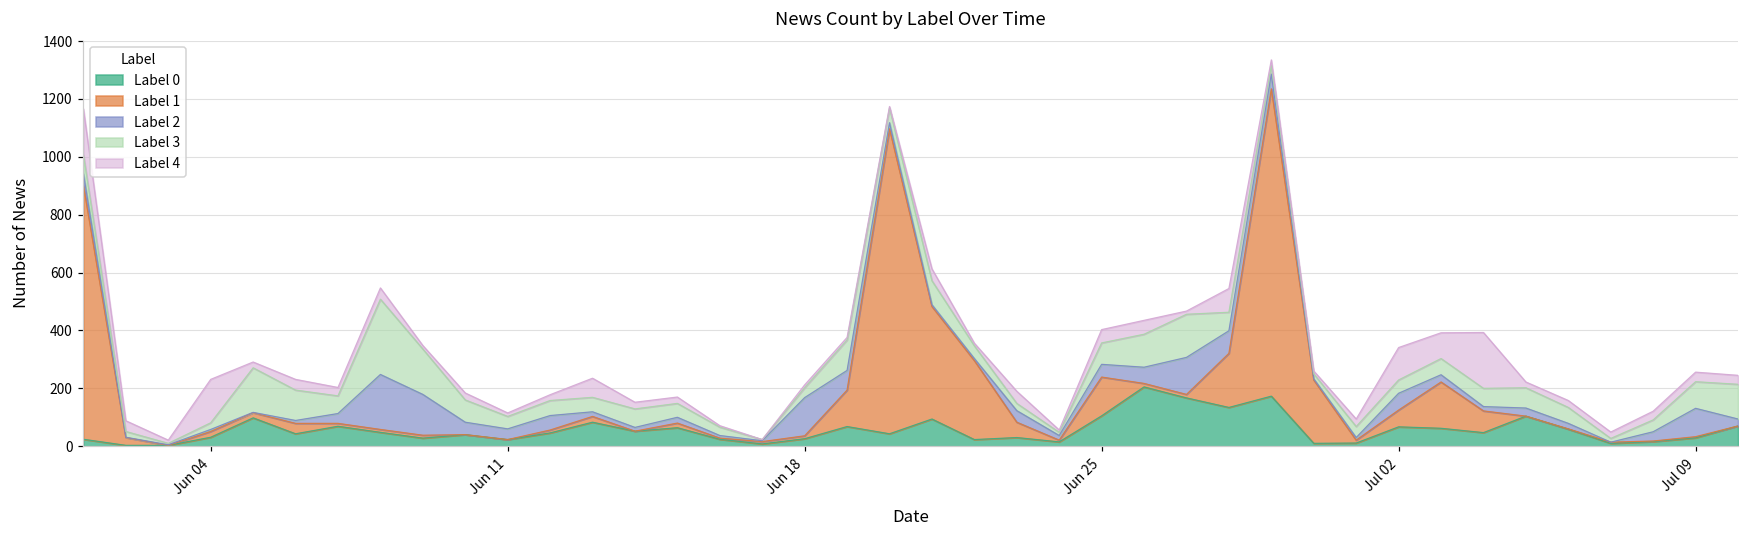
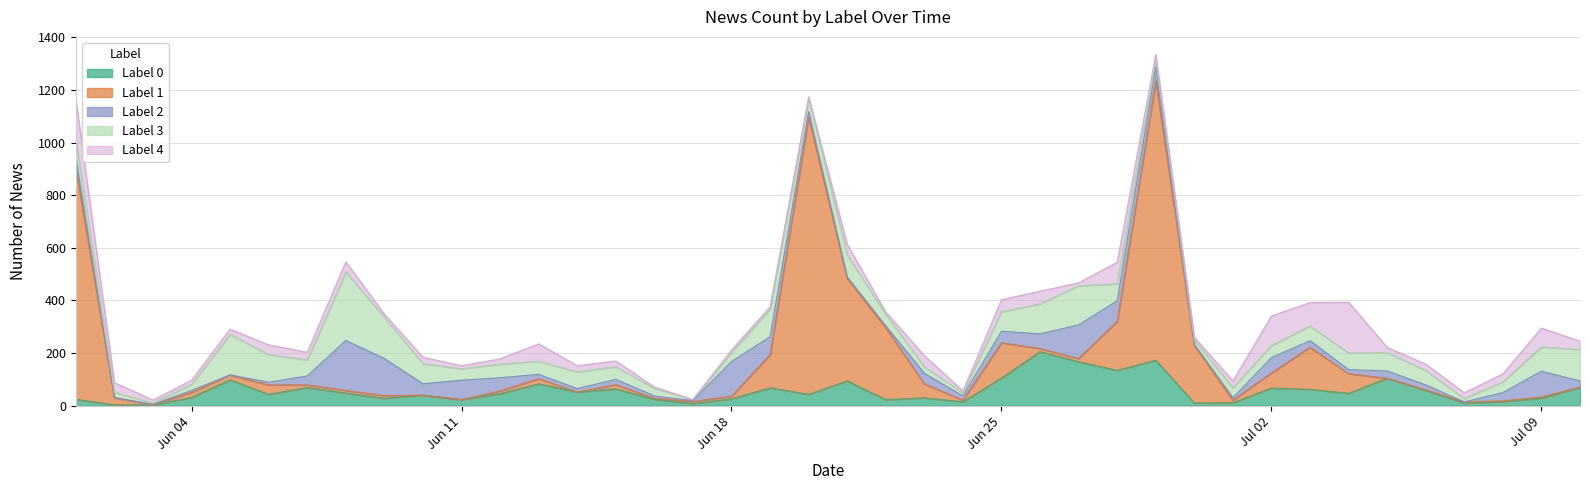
  {
    "Label 0": {
      "Jun 04": 30,
      "Jun 18": 30,
      "Jun 25": 110,
      "Jul 02": 70
    },
    "Label 1": {
      "Jun 18": 10,
      "Jun 25": 130,
      "Jul 02": 60
    },
    "Label 2": {
-     "Jun 11": 40,
+     "Jun 11": 70,
      "Jun 18": 130,
      "Jun 25": 40,
      "Jul 02": 60,
      "Jul 09": 100
    },
    "Label 3": {
      "Jun 04": 20,
      "Jun 11": 40,
      "Jun 18": 30,
      "Jun 25": 70,
      "Jul 02": 50,
      "Jul 09": 90
    },
    "Label 4": {
-     "Jun 04": 150,
+     "Jun 04": 20,
      "Jun 11": 10,
      "Jun 18": 10,
      "Jun 25": 50,
      "Jul 02": 110,
-     "Jul 09": 30
+     "Jul 09": 70
    }
  }
